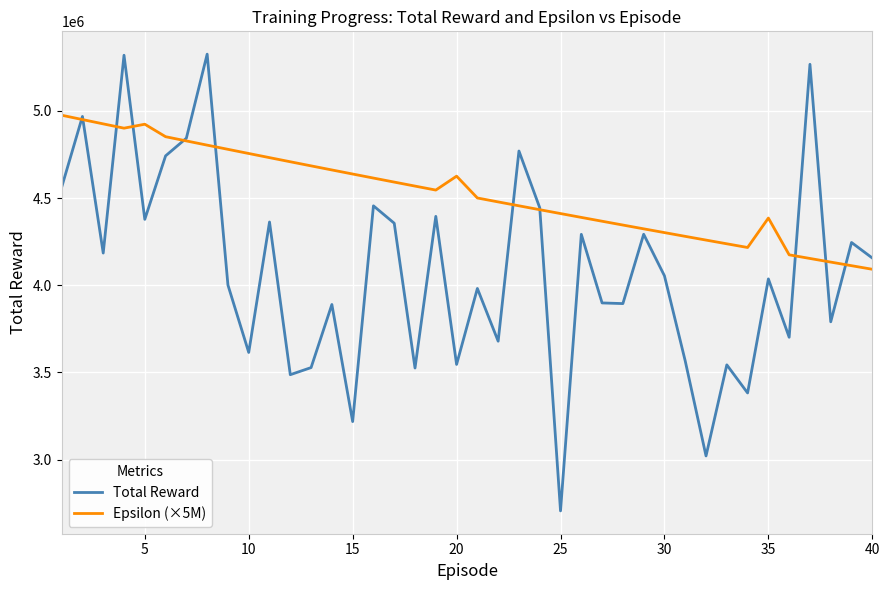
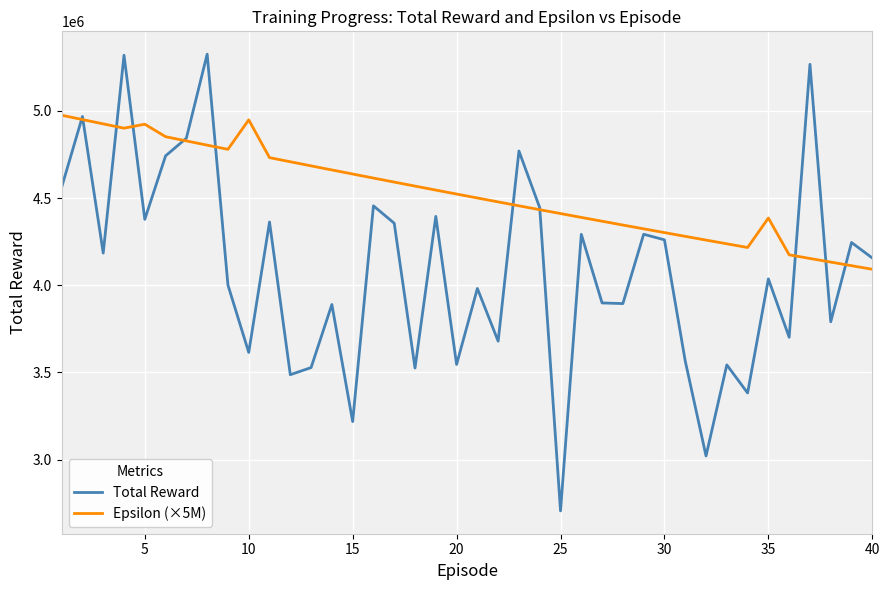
  {
    "Total Reward": {
      "5": 4380000,
      "10": 3610000,
      "15": 3220000,
      "20": 3550000,
      "25": 2710000,
-     "30": 4050000,
+     "30": 4260000,
      "35": 4040000,
      "40": 4160000
    },
    "Epsilon (×5M)": {
      "5": 4920000,
-     "10": 4760000,
+     "10": 4950000,
      "15": 4640000,
-     "20": 4630000,
+     "20": 4520000,
      "25": 4410000,
      "30": 4300000,
      "35": 4390000,
      "40": 4090000
    }
  }
